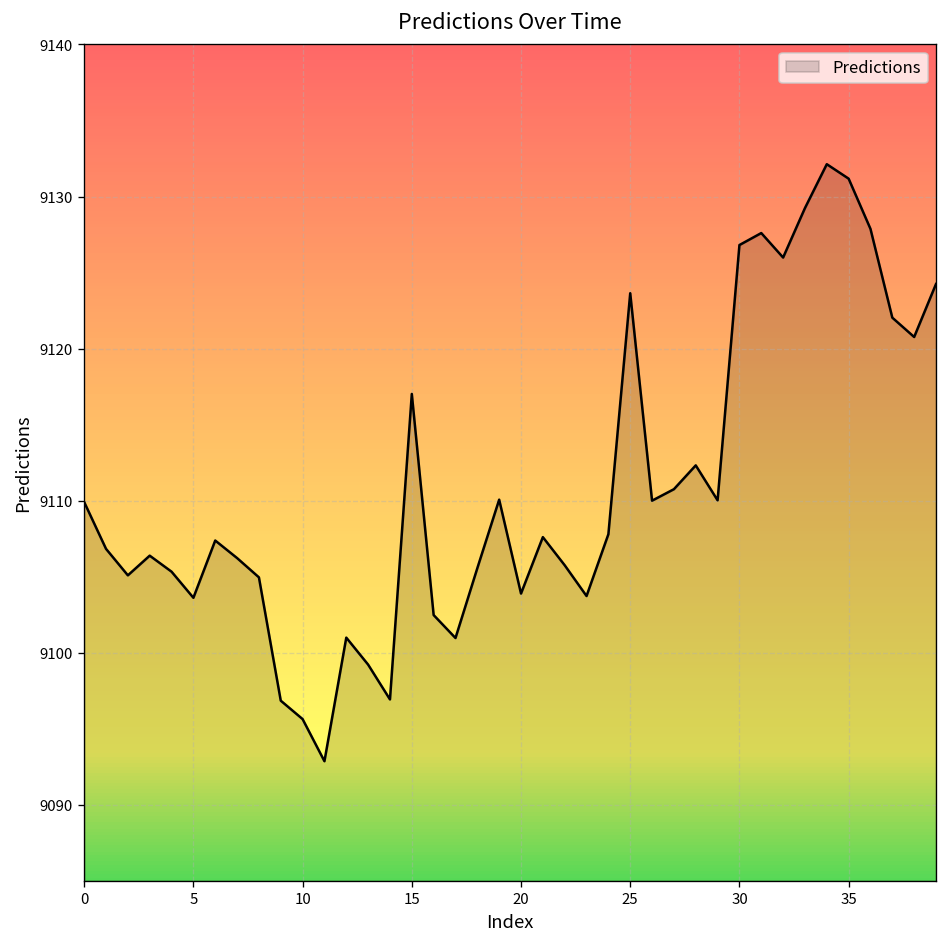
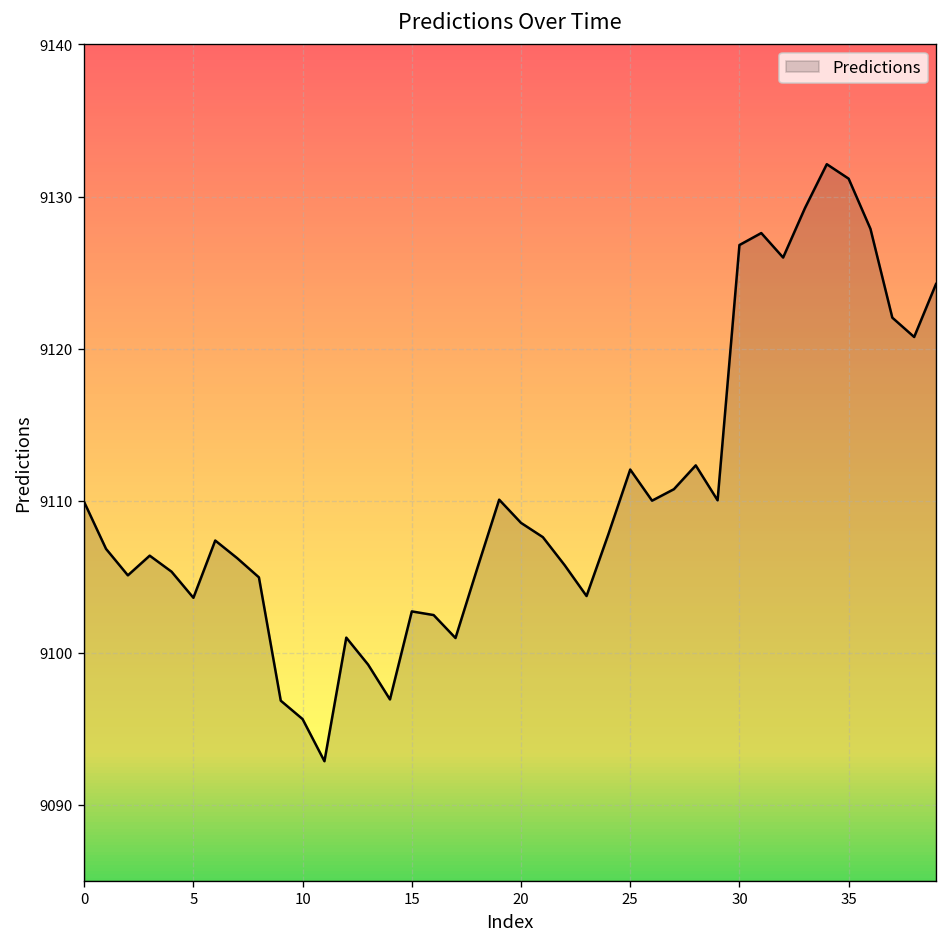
  {
    "0": 9109.9,
    "5": 9103.6,
    "10": 9095.6,
-   "15": 9117.0,
-   "20": 9103.9,
-   "25": 9123.6,
+   "15": 9102.7,
+   "20": 9108.5,
+   "25": 9112.0,
    "30": 9126.8,
    "35": 9131.2
  }
